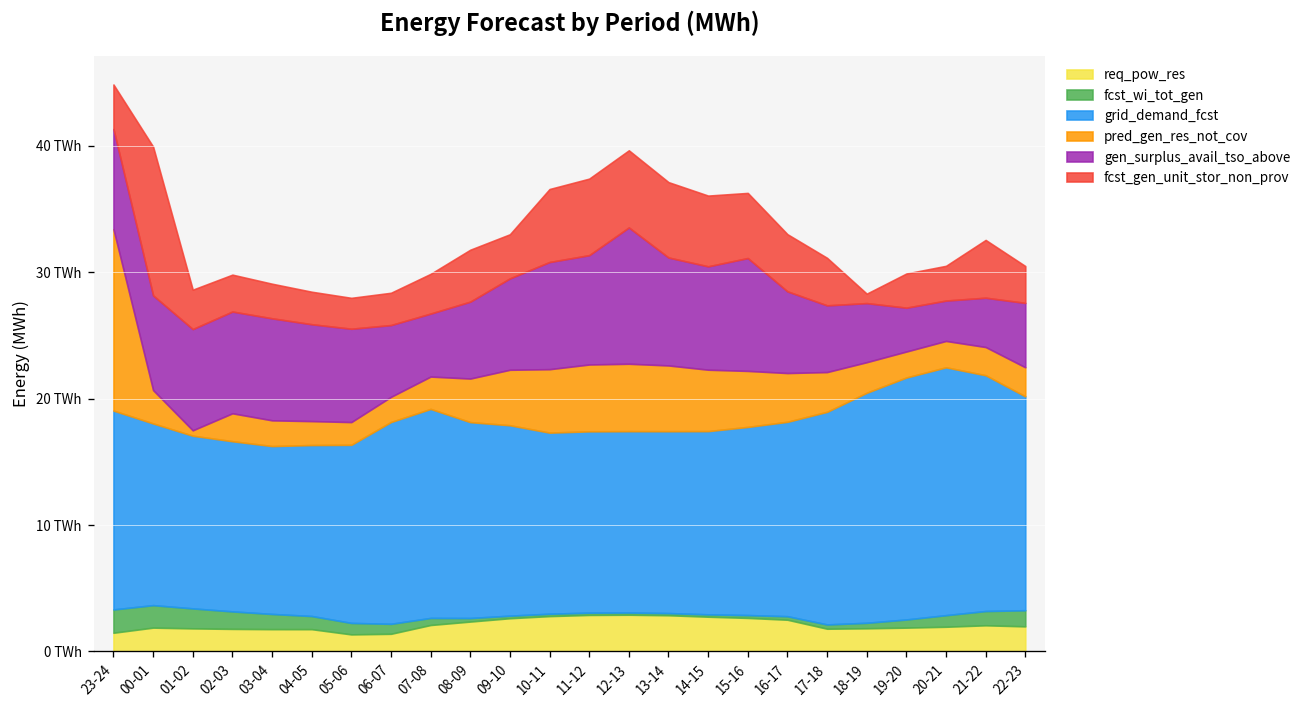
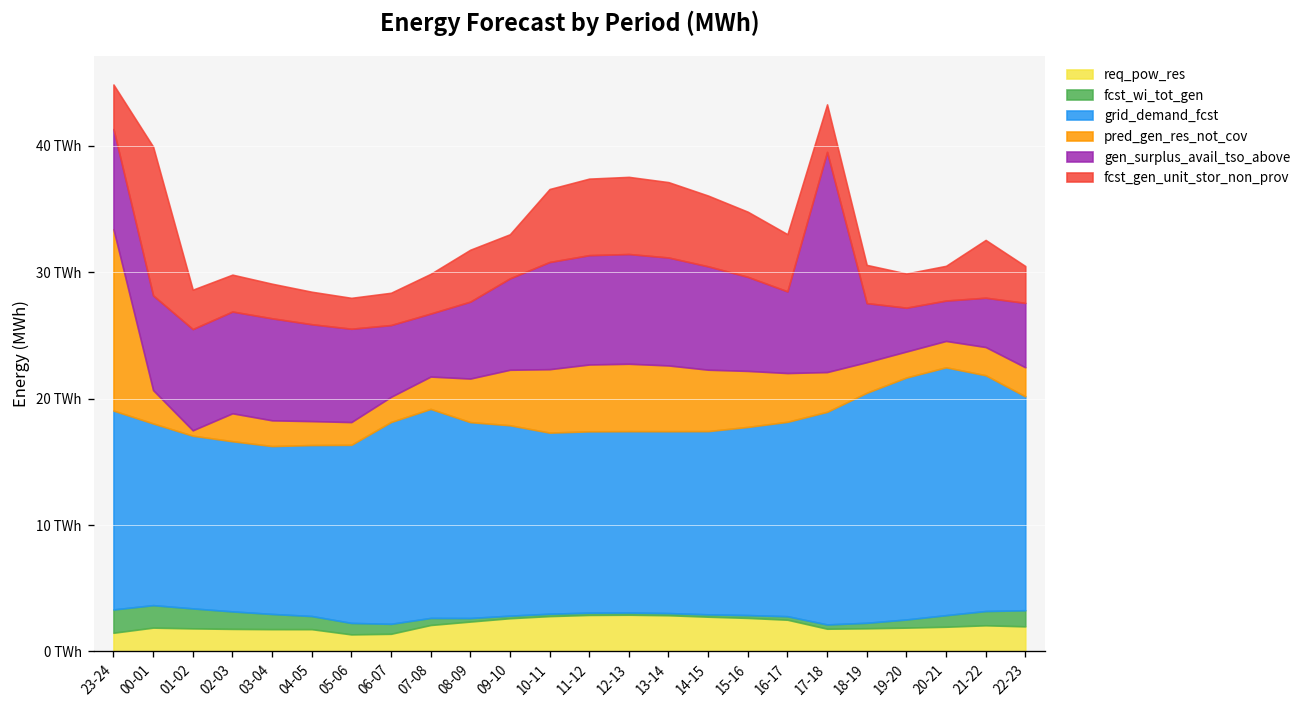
  {
    "req_pow_res": {
      "23-24": "1.5 TWh",
      "00-01": "1.9 TWh",
      "01-02": "1.8 TWh",
      "02-03": "1.8 TWh",
      "03-04": "1.8 TWh",
      "04-05": "1.8 TWh",
      "05-06": "1.4 TWh",
      "06-07": "1.4 TWh",
      "07-08": "2.1 TWh",
      "08-09": "2.4 TWh",
      "16-17": "2.5 TWh",
      "17-18": "1.8 TWh",
      "18-19": "1.8 TWh",
      "19-20": "1.9 TWh",
      "20-21": "2.0 TWh",
      "21-22": "2.1 TWh",
      "22-23": "2.0 TWh"
    },
    "fcst_wi_tot_gen": {
      "23-24": "1.8 TWh",
      "00-01": "1.8 TWh",
      "01-02": "1.6 TWh",
      "02-03": "1.4 TWh",
      "03-04": "1.2 TWh",
      "04-05": "1.0 TWh",
      "05-06": "0.9 TWh",
      "06-07": "0.8 TWh",
      "07-08": "0.6 TWh",
      "08-09": "0.3 TWh",
      "16-17": "0.3 TWh",
      "17-18": "0.3 TWh",
      "18-19": "0.4 TWh",
      "19-20": "0.6 TWh",
      "20-21": "0.9 TWh",
      "21-22": "1.1 TWh",
      "22-23": "1.3 TWh"
    },
    "grid_demand_fcst": {
      "23-24": "15.7 TWh",
      "00-01": "14.4 TWh",
      "01-02": "13.7 TWh",
      "02-03": "13.5 TWh",
      "03-04": "13.3 TWh",
      "04-05": "13.5 TWh",
      "05-06": "14.1 TWh",
      "06-07": "16.0 TWh",
      "07-08": "16.5 TWh",
      "08-09": "15.5 TWh",
      "09-10": "15.1 TWh",
      "10-11": "14.3 TWh",
      "11-12": "14.3 TWh",
      "12-13": "14.3 TWh",
      "13-14": "14.4 TWh",
      "14-15": "14.5 TWh",
      "15-16": "14.9 TWh",
      "16-17": "15.4 TWh",
      "17-18": "16.8 TWh",
      "18-19": "18.2 TWh",
      "19-20": "19.1 TWh",
      "20-21": "19.6 TWh",
      "21-22": "18.7 TWh",
      "22-23": "16.9 TWh"
    },
    "pred_gen_res_not_cov": {
      "23-24": "14.4 TWh",
      "00-01": "2.6 TWh",
      "01-02": "0.4 TWh",
      "02-03": "2.2 TWh",
      "03-04": "2.0 TWh",
      "04-05": "1.9 TWh",
      "05-06": "1.8 TWh",
      "06-07": "2.0 TWh",
      "07-08": "2.6 TWh",
      "08-09": "3.4 TWh",
      "09-10": "4.4 TWh",
      "10-11": "5.0 TWh",
      "11-12": "5.3 TWh",
      "12-13": "5.3 TWh",
      "13-14": "5.2 TWh",
      "14-15": "4.9 TWh",
      "15-16": "4.4 TWh",
      "16-17": "3.9 TWh",
      "17-18": "3.1 TWh",
      "18-19": "2.4 TWh",
      "19-20": "2.1 TWh",
      "20-21": "2.1 TWh",
      "21-22": "2.2 TWh",
      "22-23": "2.3 TWh"
    },
    "gen_surplus_avail_tso_above": {
      "23-24": "7.9 TWh",
      "00-01": "7.5 TWh",
      "01-02": "8.0 TWh",
      "02-03": "8.0 TWh",
      "03-04": "8.1 TWh",
      "04-05": "7.7 TWh",
      "05-06": "7.4 TWh",
      "06-07": "5.7 TWh",
      "07-08": "5.0 TWh",
      "08-09": "6.1 TWh",
      "09-10": "7.2 TWh",
      "10-11": "8.5 TWh",
      "11-12": "8.6 TWh",
-     "12-13": "10.8 TWh",
+     "12-13": "8.7 TWh",
      "13-14": "8.5 TWh",
      "14-15": "8.2 TWh",
-     "15-16": "8.9 TWh",
+     "15-16": "7.4 TWh",
      "16-17": "6.5 TWh",
-     "17-18": "5.3 TWh",
+     "17-18": "17.4 TWh",
      "18-19": "4.7 TWh",
      "19-20": "3.5 TWh",
      "20-21": "3.2 TWh",
      "21-22": "3.9 TWh",
      "22-23": "5.1 TWh"
    },
    "fcst_gen_unit_stor_non_prov": {
      "23-24": "3.5 TWh",
      "00-01": "11.8 TWh",
      "01-02": "3.1 TWh",
      "02-03": "2.9 TWh",
      "03-04": "2.7 TWh",
      "04-05": "2.6 TWh",
      "05-06": "2.4 TWh",
      "06-07": "2.6 TWh",
      "07-08": "3.1 TWh",
      "08-09": "4.1 TWh",
      "09-10": "3.5 TWh",
      "10-11": "5.8 TWh",
      "11-12": "6.1 TWh",
      "12-13": "6.1 TWh",
      "13-14": "6.0 TWh",
      "14-15": "5.6 TWh",
      "15-16": "5.2 TWh",
      "16-17": "4.5 TWh",
      "17-18": "3.8 TWh",
-     "18-19": "0.7 TWh",
+     "18-19": "3.0 TWh",
      "19-20": "2.7 TWh",
      "20-21": "2.7 TWh",
      "21-22": "4.6 TWh",
      "22-23": "2.9 TWh"
    }
  }
